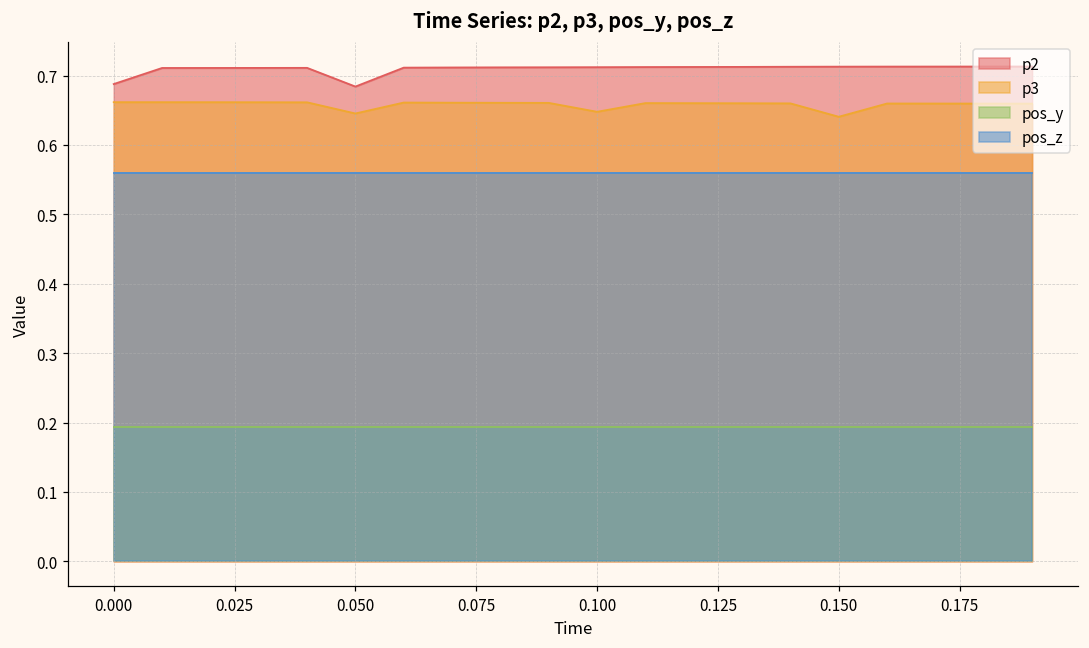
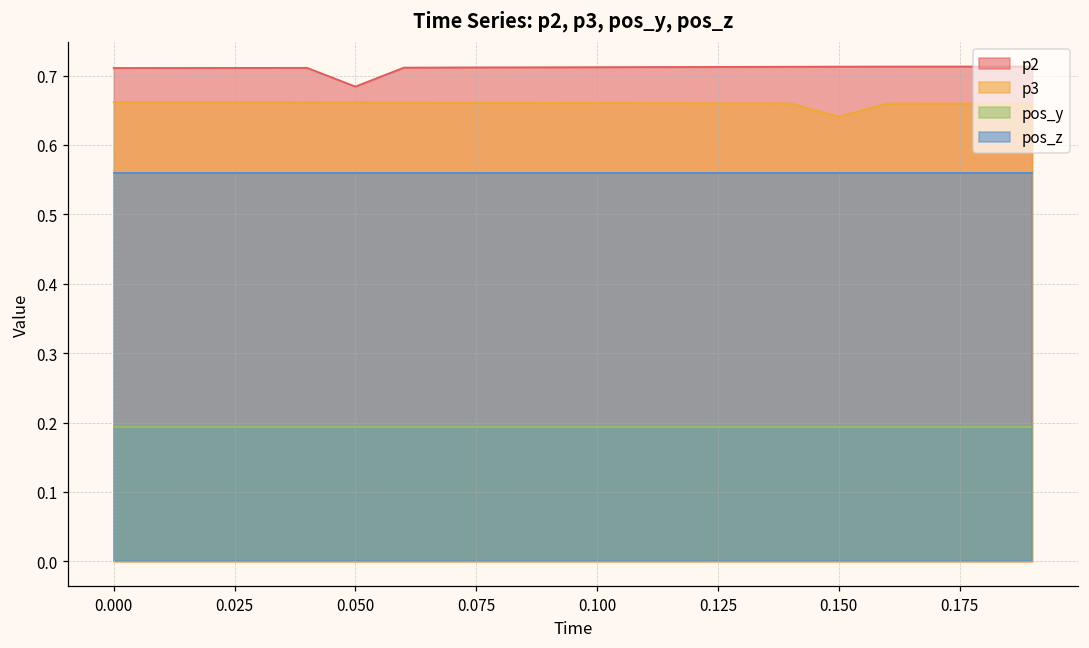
  {
    "p2": {
-     "0.000": 0.69,
+     "0.000": 0.71,
      "0.050": 0.68,
      "0.100": 0.71,
      "0.150": 0.71
    },
    "p3": {
      "0.000": 0.66,
-     "0.050": 0.65,
-     "0.100": 0.65,
+     "0.050": 0.66,
+     "0.100": 0.66,
      "0.150": 0.64
    },
    "pos_y": {
      "0.000": 0.19,
      "0.050": 0.19,
      "0.100": 0.19,
      "0.150": 0.19
    },
    "pos_z": {
      "0.000": 0.56,
      "0.050": 0.56,
      "0.100": 0.56,
      "0.150": 0.56
    }
  }
